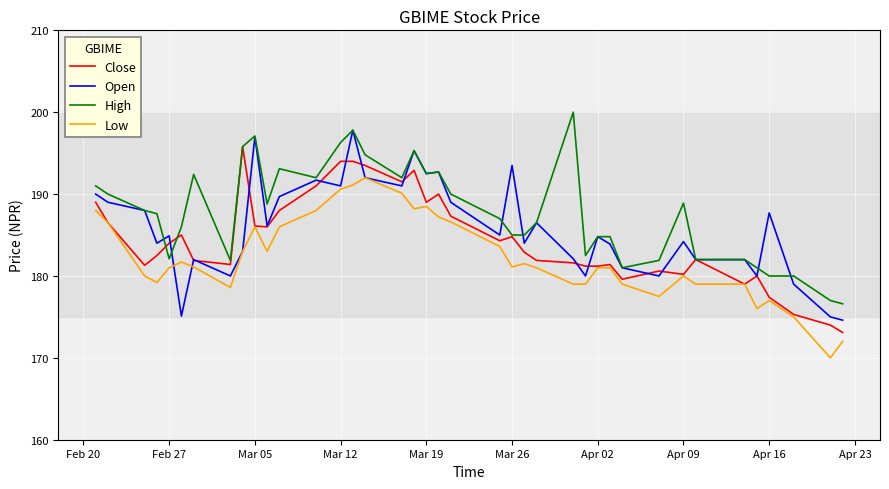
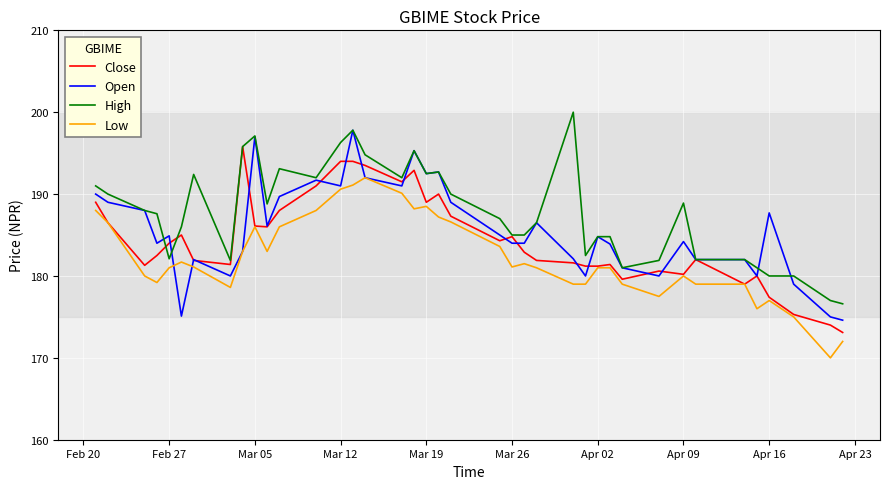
  {
    "Close": {
      "Feb 27": 184,
      "Mar 12": 194,
      "Mar 19": 189,
      "Apr 16": 177
    },
    "Open": {
      "Feb 27": 185,
      "Mar 12": 191,
-     "Mar 26": 194,
+     "Mar 26": 184,
      "Apr 09": 184,
      "Apr 16": 188
    },
    "High": {
      "Feb 27": 182,
      "Mar 12": 196,
      "Apr 09": 189,
      "Apr 16": 180
    },
    "Low": {
      "Feb 27": 181,
      "Mar 12": 191,
      "Mar 19": 189,
      "Mar 26": 181,
      "Apr 16": 177
    }
  }
